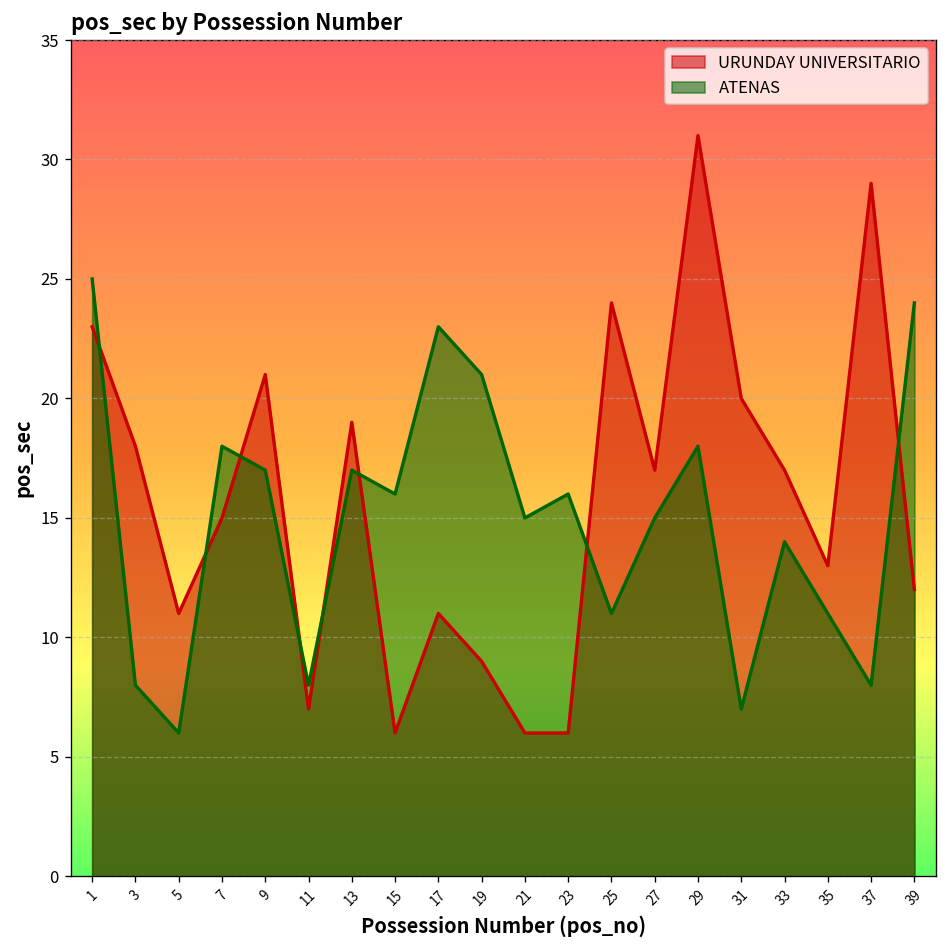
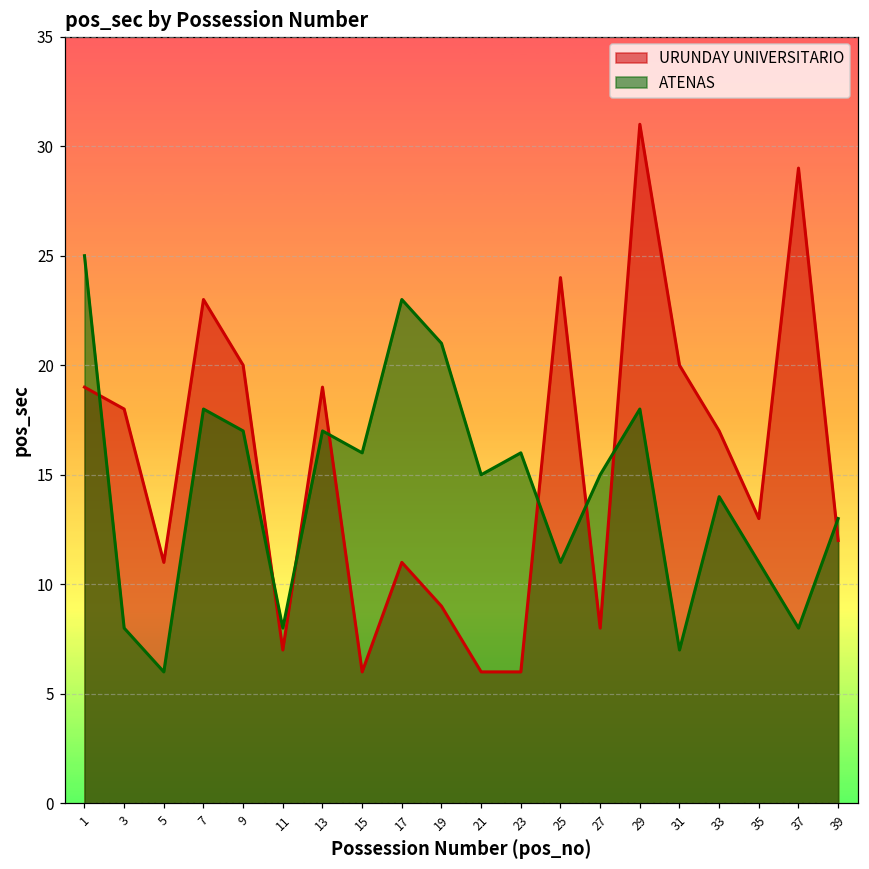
  {
    "URUNDAY UNIVERSITARIO": {
-     "1": 23,
+     "1": 19,
      "3": 18,
      "5": 11,
-     "7": 15,
-     "9": 21,
+     "7": 23,
+     "9": 20,
      "11": 7,
      "13": 19,
      "15": 6,
      "17": 11,
      "19": 9,
      "21": 6,
      "23": 6,
      "25": 24,
-     "27": 17,
+     "27": 8,
      "29": 31,
      "31": 20,
      "33": 17,
      "35": 13,
      "37": 29,
      "39": 12
    },
    "ATENAS": {
      "1": 25,
      "3": 8,
      "5": 6,
      "7": 18,
      "9": 17,
      "11": 8,
      "13": 17,
      "15": 16,
      "17": 23,
      "19": 21,
      "21": 15,
      "23": 16,
      "25": 11,
      "27": 15,
      "29": 18,
      "31": 7,
      "33": 14,
      "35": 11,
      "37": 8,
-     "39": 24
+     "39": 13
    }
  }
